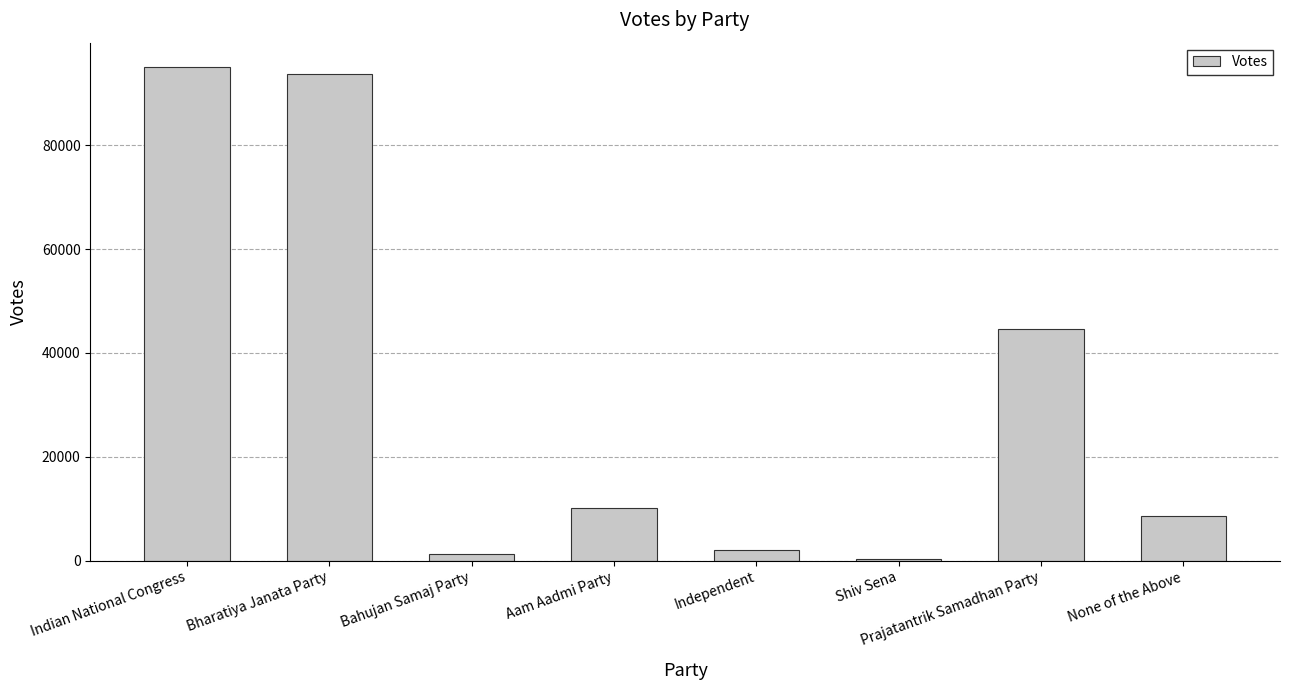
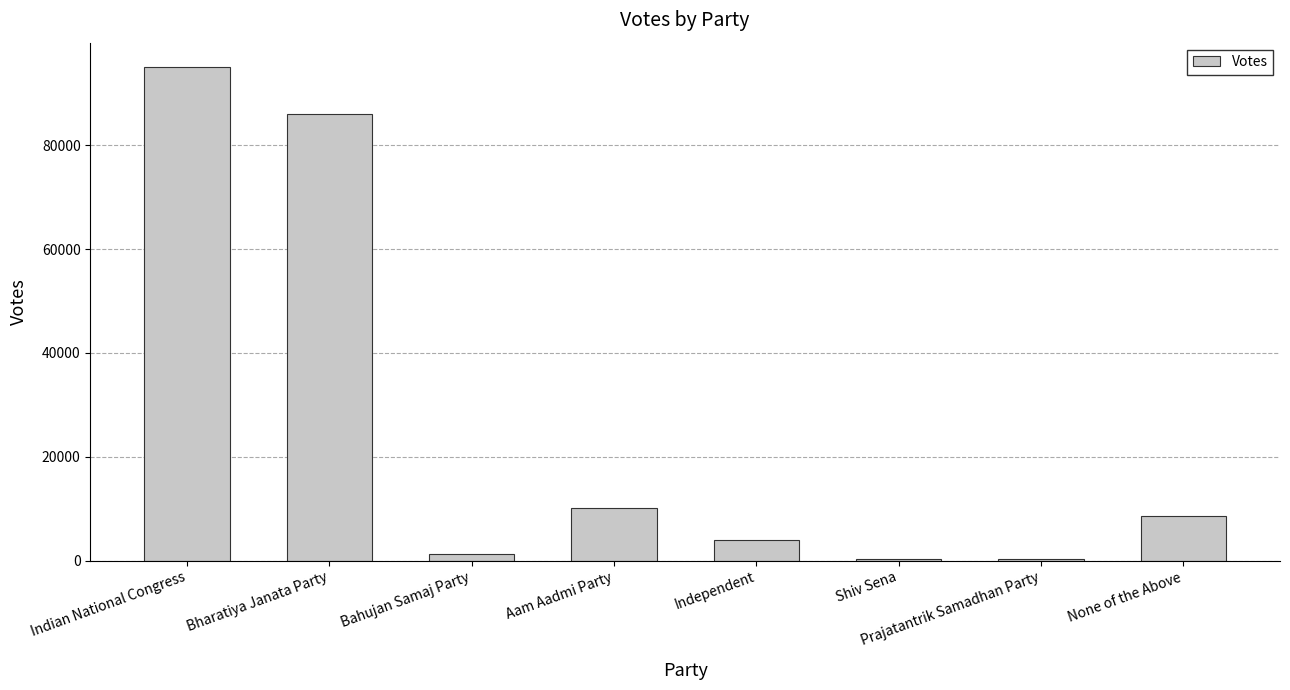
  {
    "Indian National Congress": 95000,
-   "Bharatiya Janata Party": 94000,
+   "Bharatiya Janata Party": 86000,
    "Bahujan Samaj Party": 1000,
    "Aam Aadmi Party": 10000,
-   "Independent": 2000,
-   "Prajatantrik Samadhan Party": 45000,
+   "Independent": 4000,
+   "Prajatantrik Samadhan Party": 0,
    "None of the Above": 9000
  }
